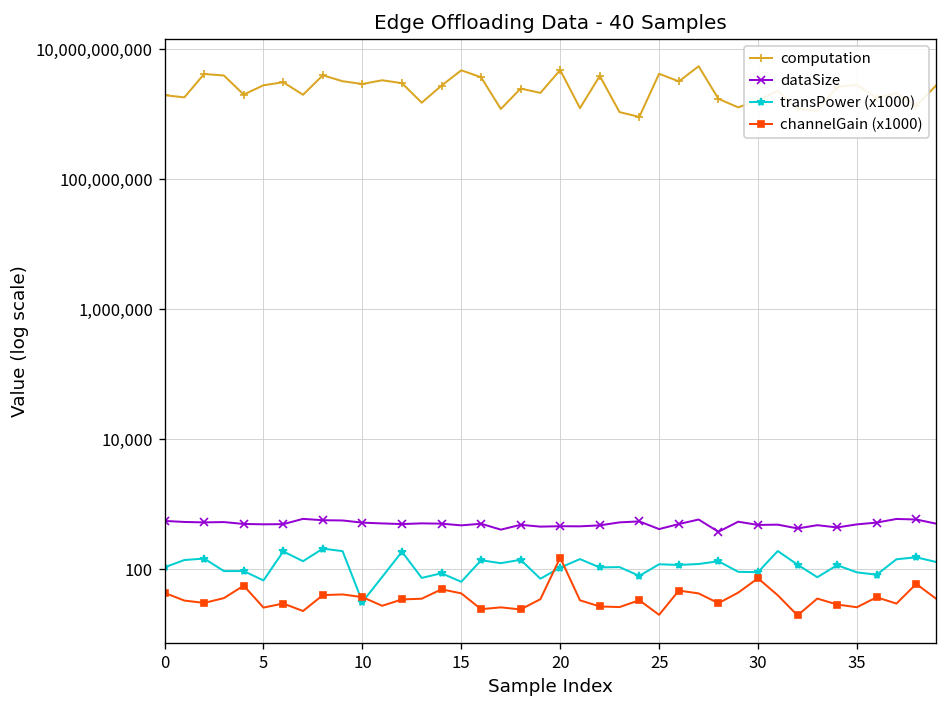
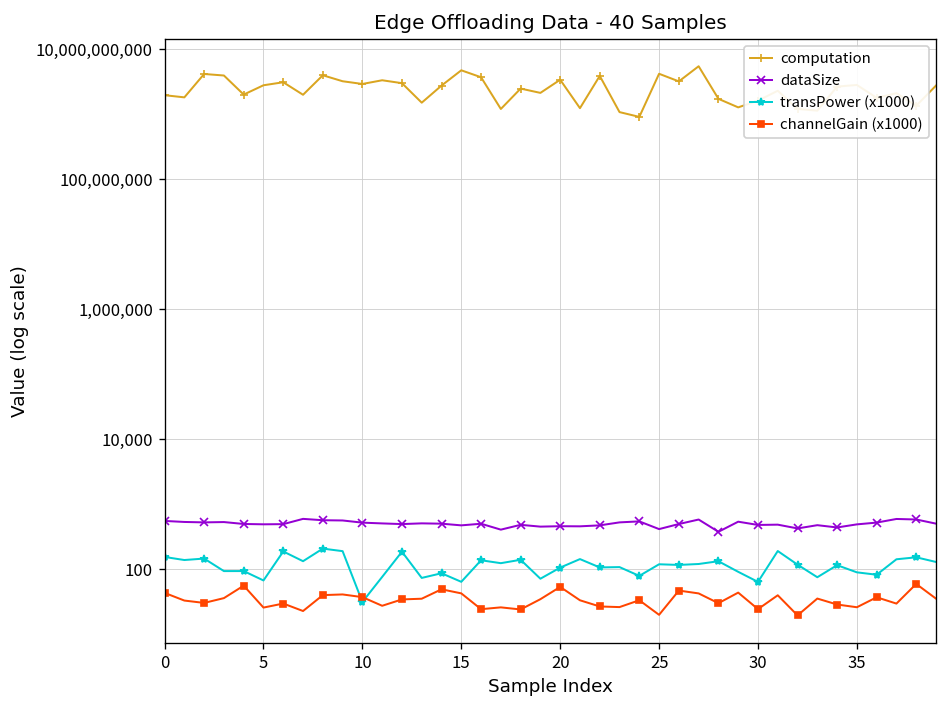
  {
    "computation": {
      "0": "2,000,000,000",
      "5": "3,000,000,000",
      "10": "3,000,000,000",
      "15": "5,000,000,000",
-     "20": "5,000,000,000",
+     "20": "3,000,000,000",
      "25": "4,000,000,000"
    },
    "dataSize": {
      "0": "600",
      "5": "500",
      "10": "500",
      "15": "500",
      "20": "500",
      "25": "400",
      "30": "500",
      "35": "500"
    },
    "transPower (x1000)": {
-     "0": "110",
+     "0": "160",
      "5": "70",
      "10": "30",
      "15": "60",
      "20": "110",
      "25": "120",
-     "30": "90",
+     "30": "60",
      "35": "90"
    },
    "channelGain (x1000)": {
      "0": "40",
      "5": "30",
      "10": "40",
      "15": "40",
-     "20": "150",
+     "20": "50",
      "25": "20",
-     "30": "70",
+     "30": "20",
      "35": "30"
    }
  }
